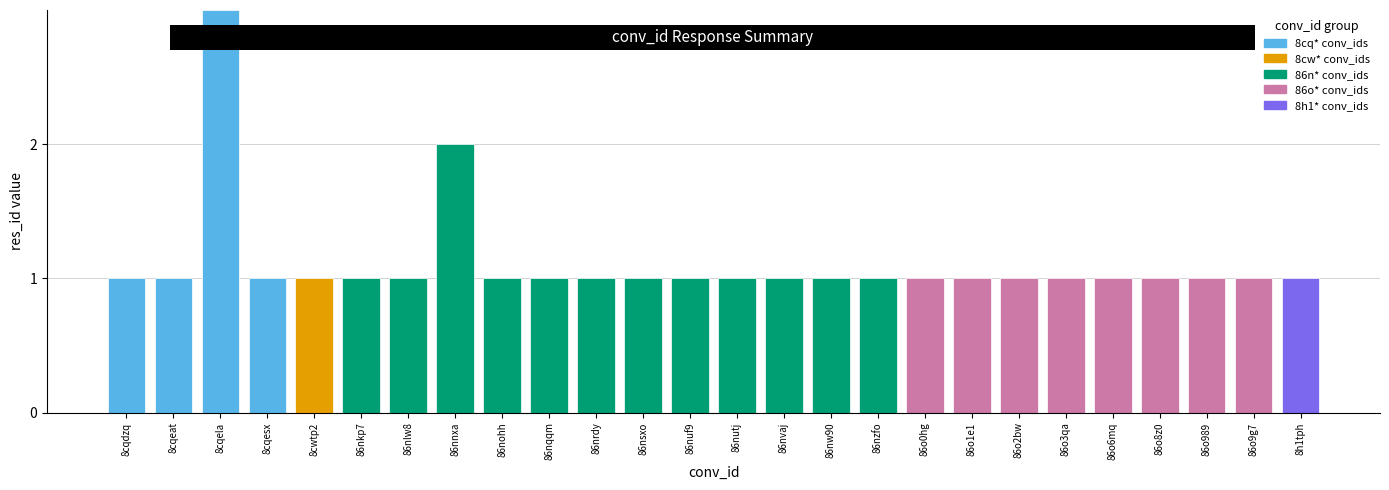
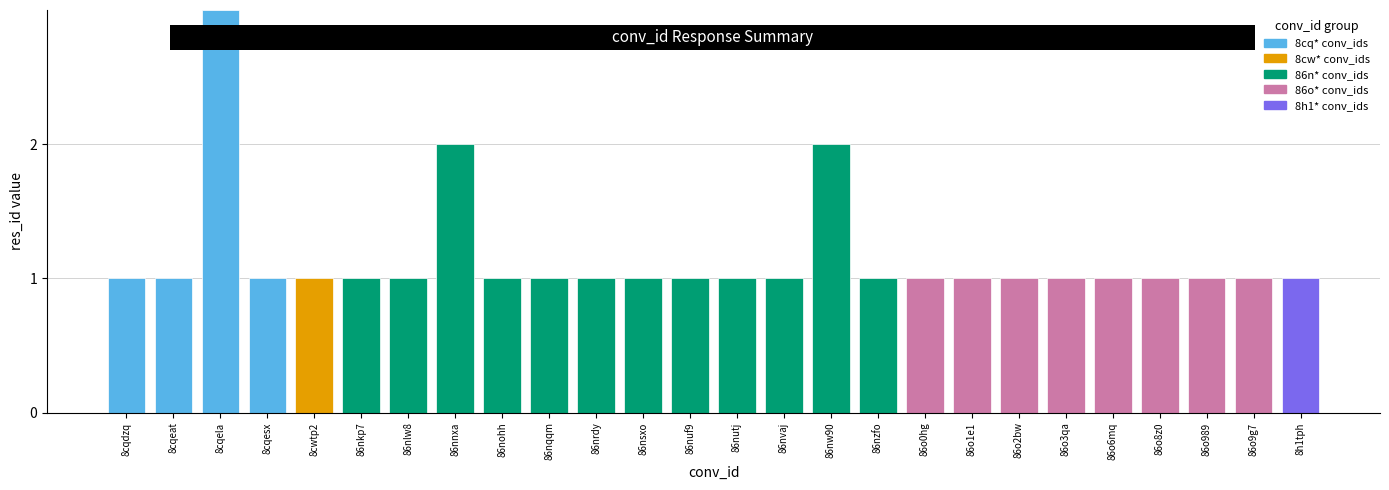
  {
    "8cqdzq": 1,
    "8cqeat": 1,
    "8cqela": 3,
    "8cqesx": 1,
    "8cwtp2": 1,
    "86nkp7": 1,
    "86nlw8": 1,
    "86nnxa": 2,
    "86nohh": 1,
    "86nqqm": 1,
    "86nrdy": 1,
    "86nsxo": 1,
    "86nuf9": 1,
    "86nutj": 1,
    "86nvaj": 1,
-   "86nw90": 1,
+   "86nw90": 2,
    "86nzfo": 1,
    "86o0hg": 1,
    "86o1e1": 1,
    "86o2bw": 1,
    "86o3qa": 1,
    "86o6mq": 1,
    "86o8z0": 1,
    "86o989": 1,
    "86o9g7": 1,
    "8h1tph": 1
  }
